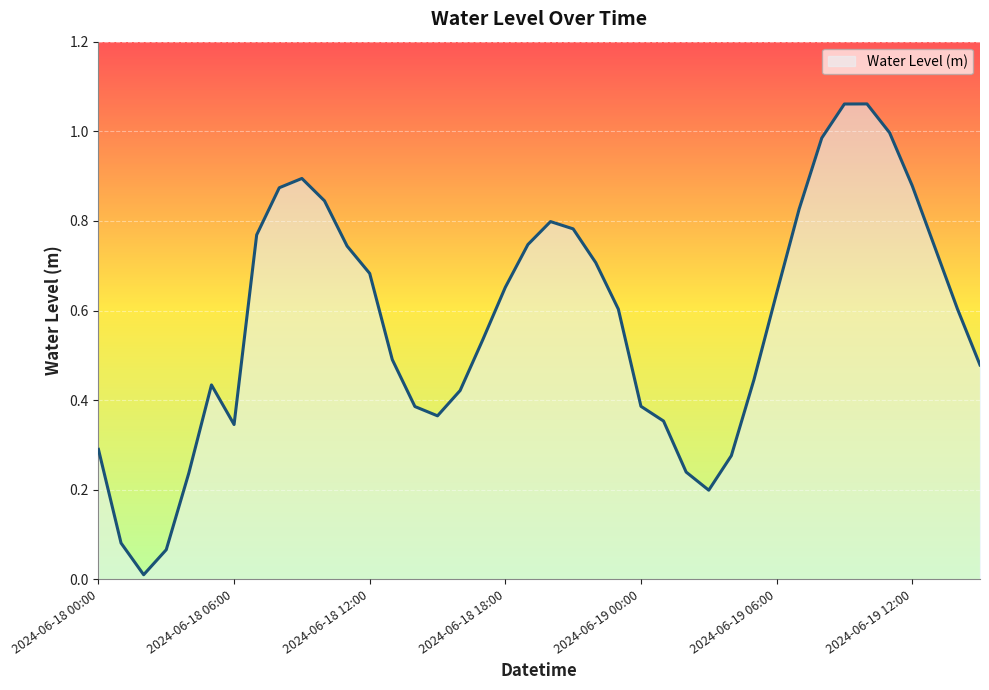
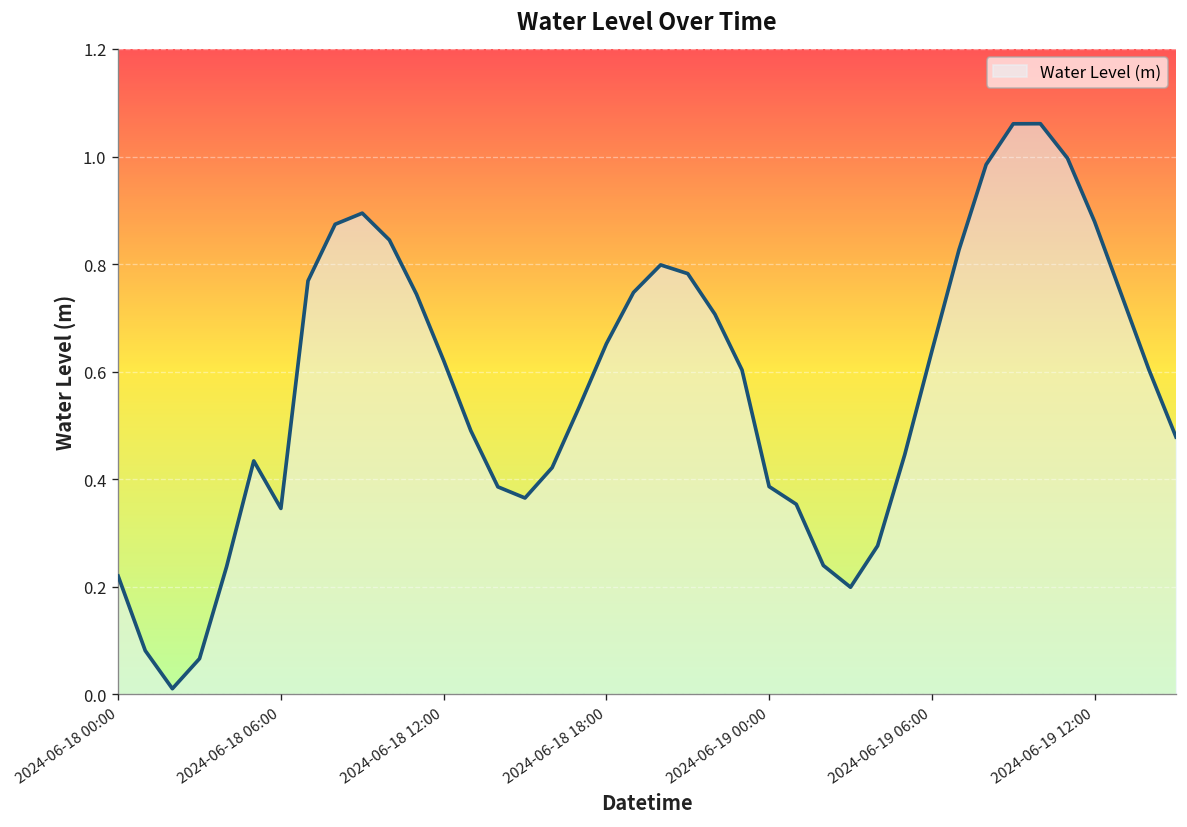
  {
-   "2024-06-18 00:00": 0.29,
+   "2024-06-18 00:00": 0.22,
    "2024-06-18 06:00": 0.35,
-   "2024-06-18 12:00": 0.68,
+   "2024-06-18 12:00": 0.62,
    "2024-06-18 18:00": 0.65,
    "2024-06-19 00:00": 0.39,
    "2024-06-19 06:00": 0.64,
    "2024-06-19 12:00": 0.88
  }
